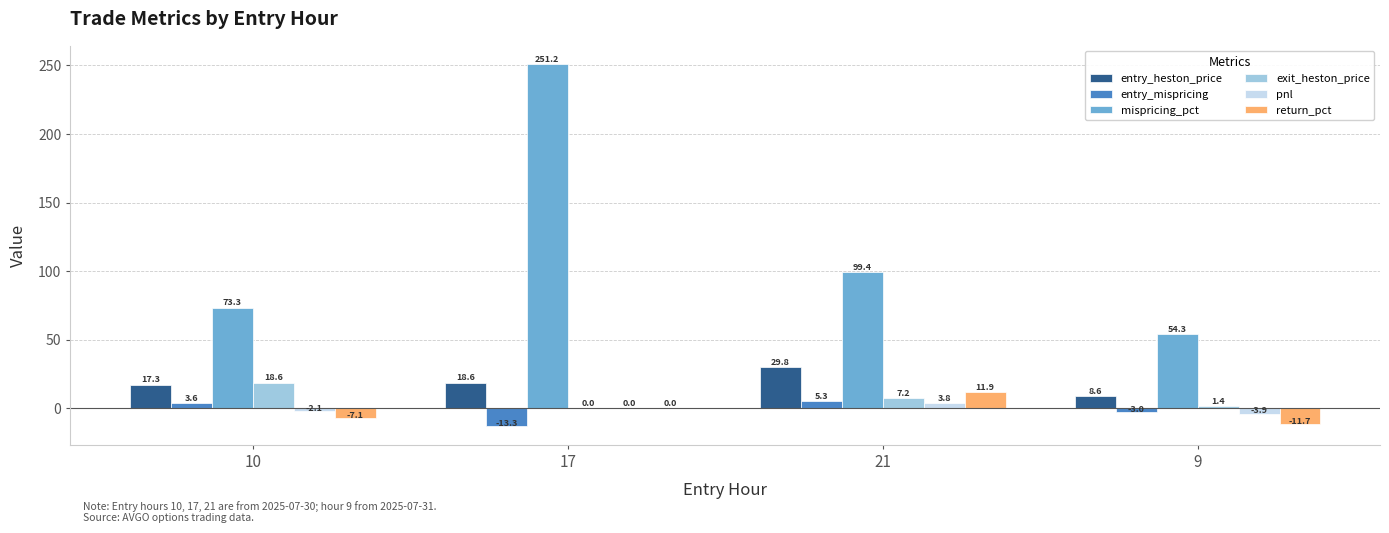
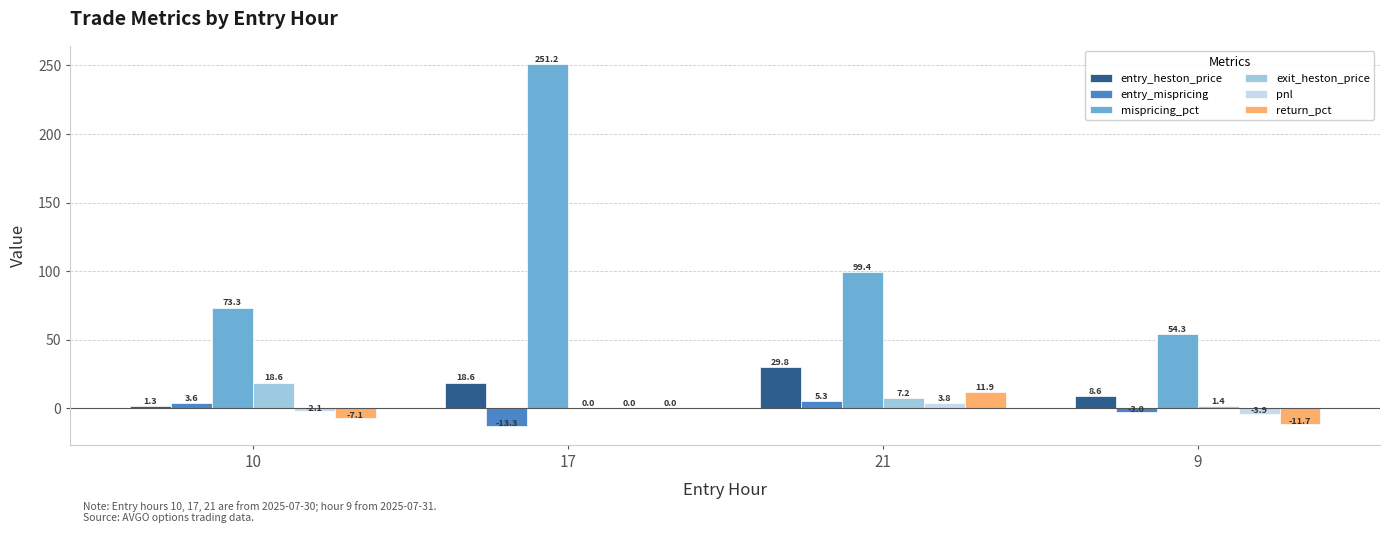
  {
    "entry_heston_price": {
-     "10": 17.3,
+     "10": 1.3,
      "17": 18.6,
      "21": 29.8,
      "9": 8.6
    },
    "return_pct": {
      "10": -7.1,
      "17": 0.0,
      "21": 11.9,
      "9": -11.7
    }
  }
